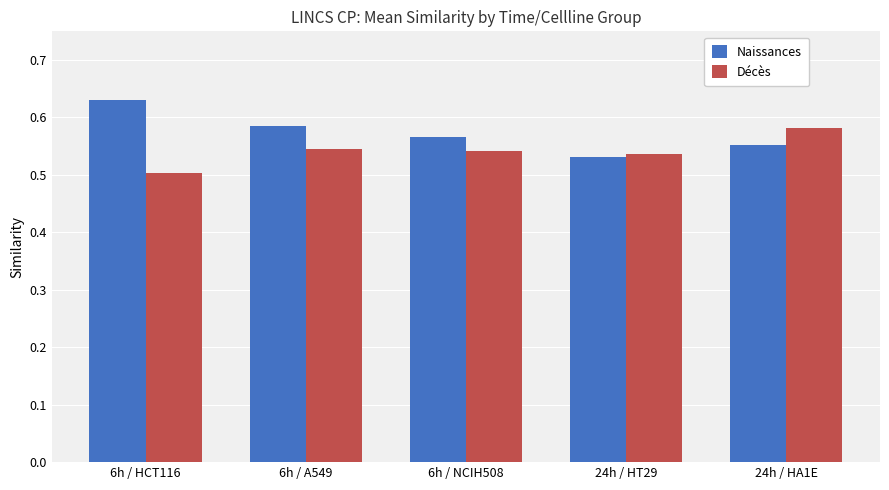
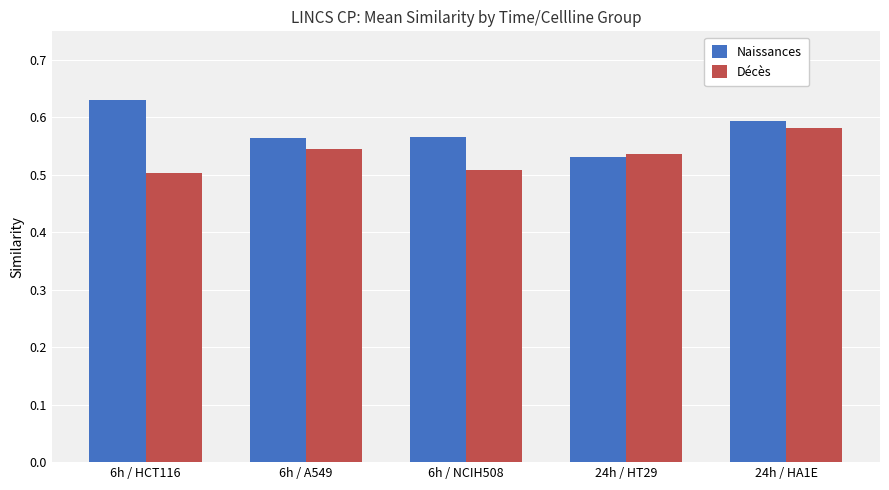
  {
    "Naissances": {
      "6h / HCT116": 0.63,
-     "6h / A549": 0.59,
+     "6h / A549": 0.56,
      "6h / NCIH508": 0.57,
      "24h / HT29": 0.53,
-     "24h / HA1E": 0.55
+     "24h / HA1E": 0.59
    },
    "Décès": {
      "6h / HCT116": 0.50,
      "6h / A549": 0.55,
-     "6h / NCIH508": 0.54,
+     "6h / NCIH508": 0.51,
      "24h / HT29": 0.54,
      "24h / HA1E": 0.58
    }
  }
